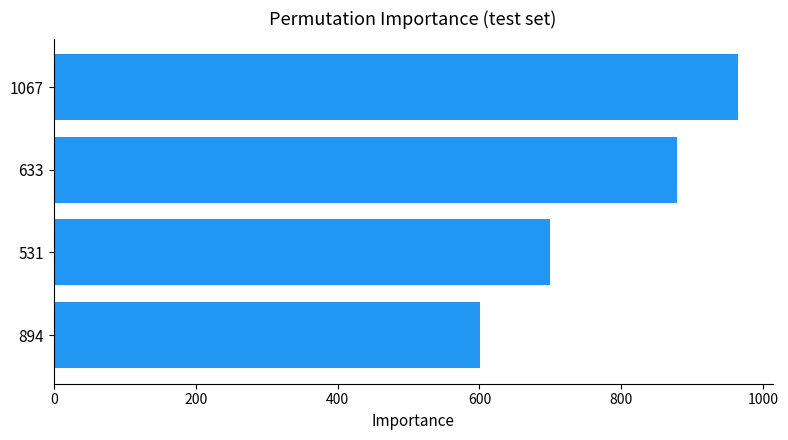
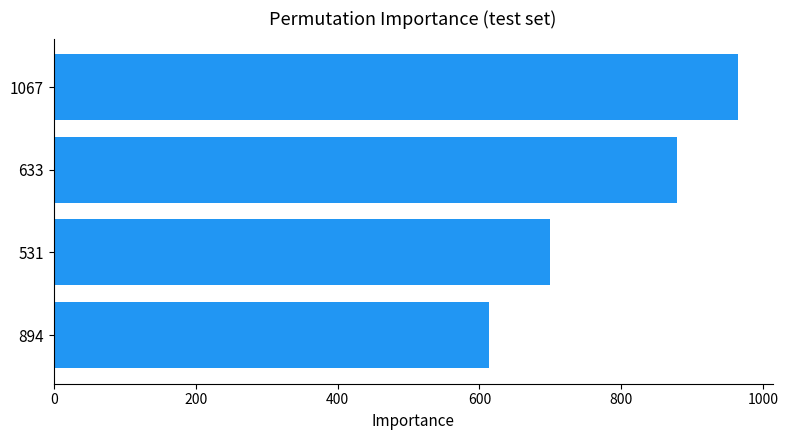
  {
    "1067": 970,
    "633": 880,
    "531": 700,
-   "894": 600
+   "894": 610
  }
